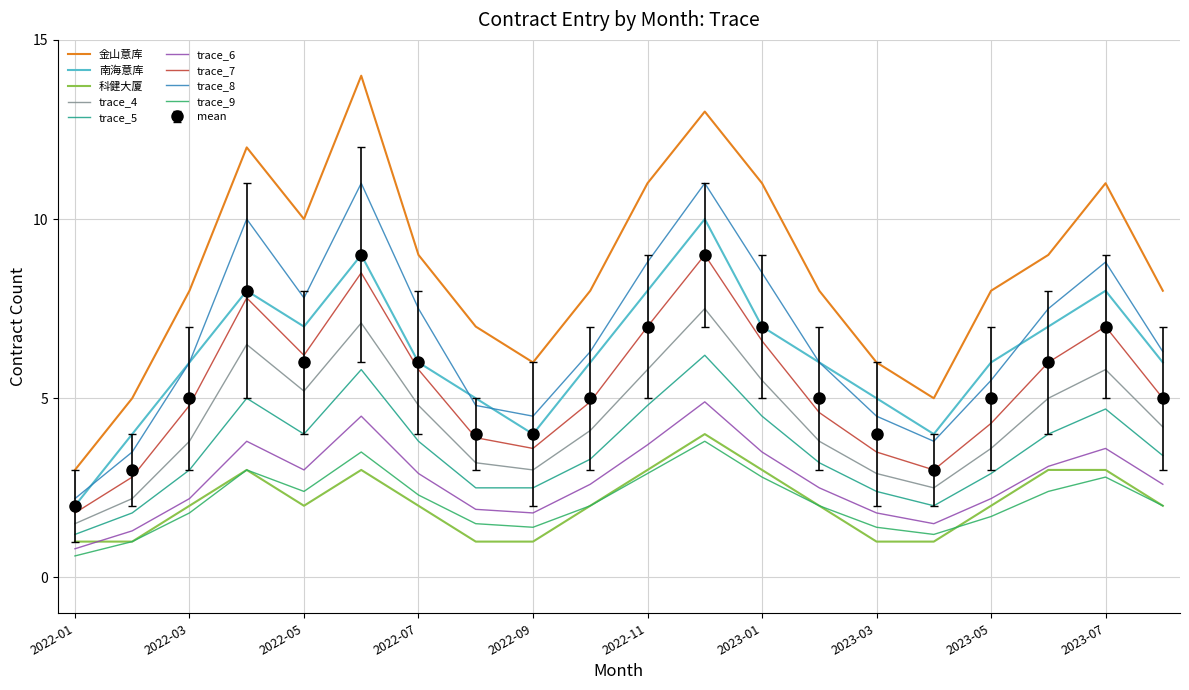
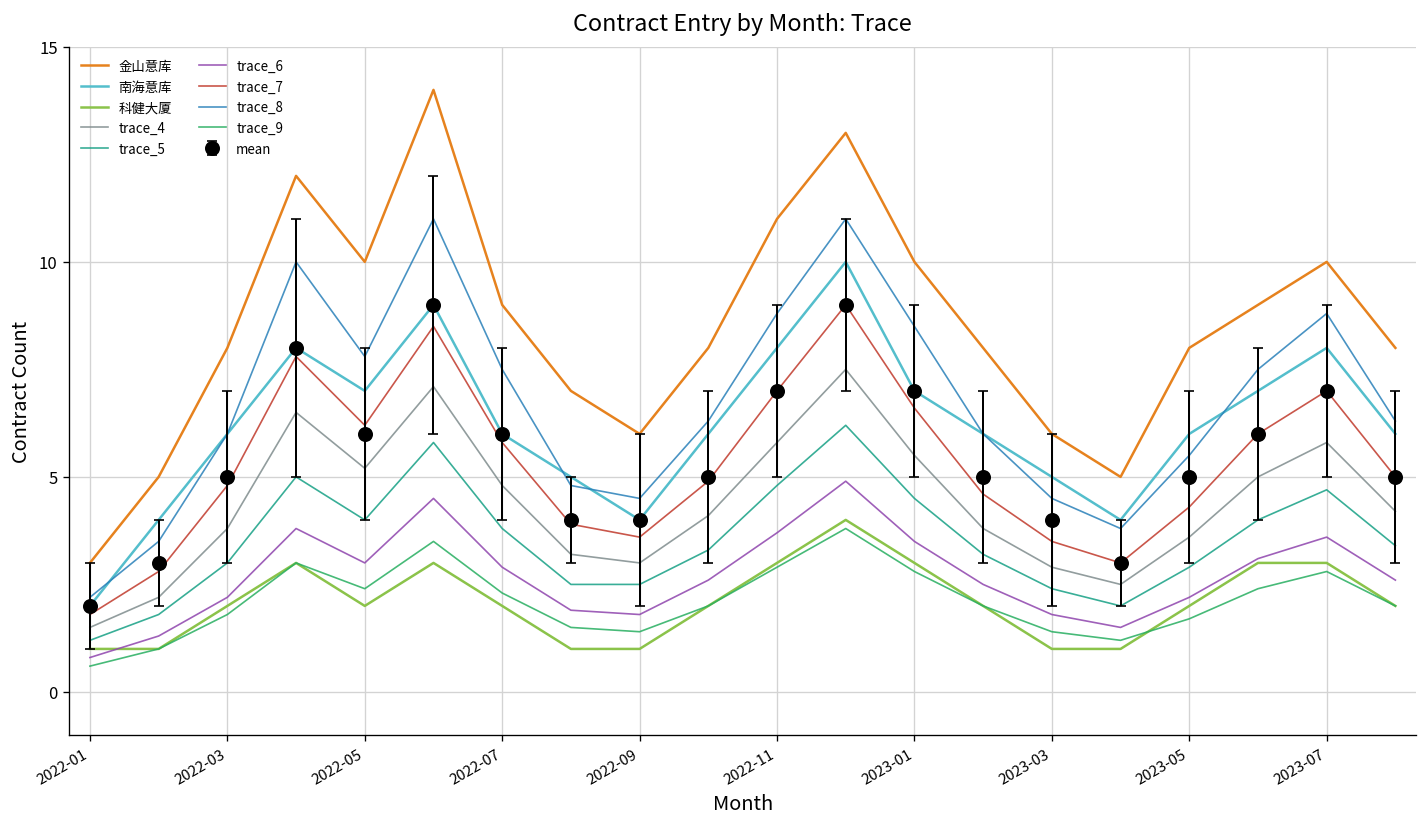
  {
    "金山意库": {
      "2022-03": 8,
      "2022-05": 10,
      "2022-07": 9,
      "2022-11": 11,
-     "2023-01": 11,
+     "2023-01": 10,
      "2023-05": 8,
-     "2023-07": 11
+     "2023-07": 10
    },
    "南海意库": {
      "2022-05": 7,
      "2022-11": 8,
      "2023-03": 5,
      "2023-05": 6,
      "2023-07": 8
    },
    "科健大厦": {
      "2022-03": 2,
      "2022-05": 2,
      "2022-07": 2,
      "2022-09": 1,
      "2022-11": 3,
      "2023-01": 3,
      "2023-03": 1,
      "2023-05": 2,
      "2023-07": 3
    },
    "trace_4": {
      "2022-01": 1.5,
      "2022-03": 3.8,
      "2022-05": 5.2,
      "2022-07": 4.8,
      "2022-09": 3,
      "2022-11": 5.8,
      "2023-01": 5.5,
      "2023-03": 2.9,
      "2023-05": 3.6,
      "2023-07": 5.8
    },
    "trace_6": {
      "2022-01": 0.8,
      "2022-03": 2.2,
      "2022-05": 3,
      "2022-07": 2.9,
      "2022-09": 1.8,
      "2022-11": 3.7,
      "2023-01": 3.5,
      "2023-03": 1.8,
      "2023-05": 2.2,
      "2023-07": 3.6
    },
    "trace_7": {
      "2022-01": 1.8,
      "2022-03": 4.8,
      "2022-05": 6.2,
      "2022-07": 5.8,
      "2022-09": 3.6,
      "2023-01": 6.6,
      "2023-03": 3.5,
      "2023-05": 4.3
    },
    "trace_8": {
      "2022-01": 2.2,
      "2022-05": 7.8,
      "2022-07": 7.5,
      "2022-09": 4.5,
      "2022-11": 8.8,
      "2023-01": 8.5,
      "2023-03": 4.5,
      "2023-05": 5.5,
      "2023-07": 8.8
    }
  }
